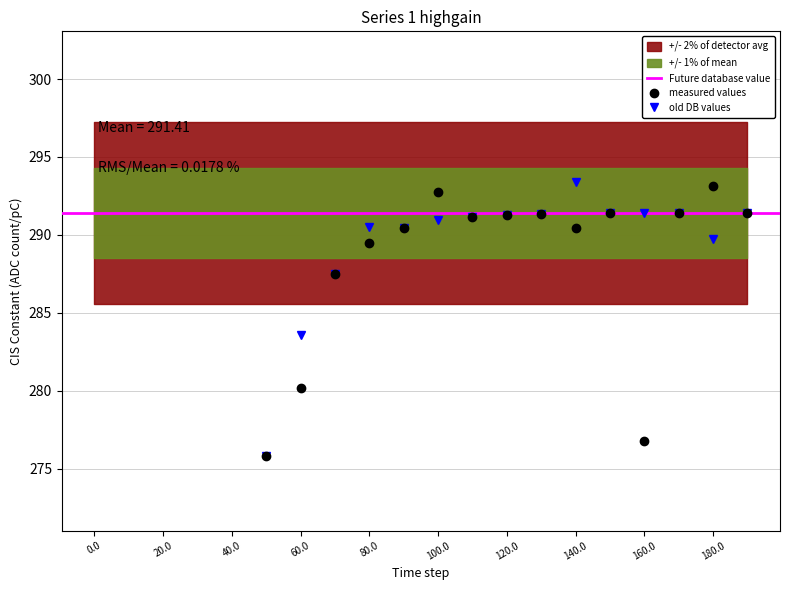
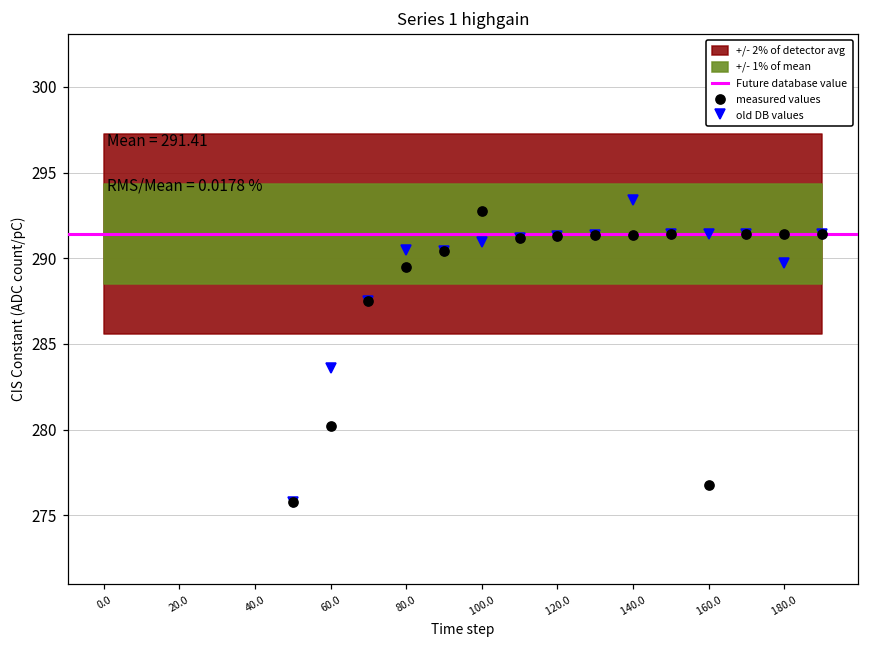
  {
    "+/- 2% of detector avg": {
      "0.0": 297.2,
      "40.0": 297.2,
      "60.0": 297.2,
      "80.0": 297.2,
      "100.0": 297.2,
      "120.0": 297.2,
      "140.0": 297.2,
      "160.0": 297.2,
      "180.0": 297.2
    },
    "+/- 1% of mean": {
      "0.0": 294.3,
      "60.0": 294.3,
      "80.0": 294.3,
      "100.0": 294.3,
      "120.0": 294.3,
      "140.0": 294.3,
      "160.0": 294.3,
      "180.0": 294.3
    },
    "measured values": {
      "60.0": 280.2,
      "80.0": 289.5,
      "100.0": 292.8,
-     "140.0": 290.4,
+     "140.0": 291.4,
      "160.0": 276.8,
-     "180.0": 293.1
+     "180.0": 291.4
    },
    "old DB values": {
      "60.0": 283.6,
      "80.0": 290.5,
      "100.0": 290.9,
      "140.0": 293.4,
      "160.0": 291.4,
      "180.0": 289.7
    }
  }
